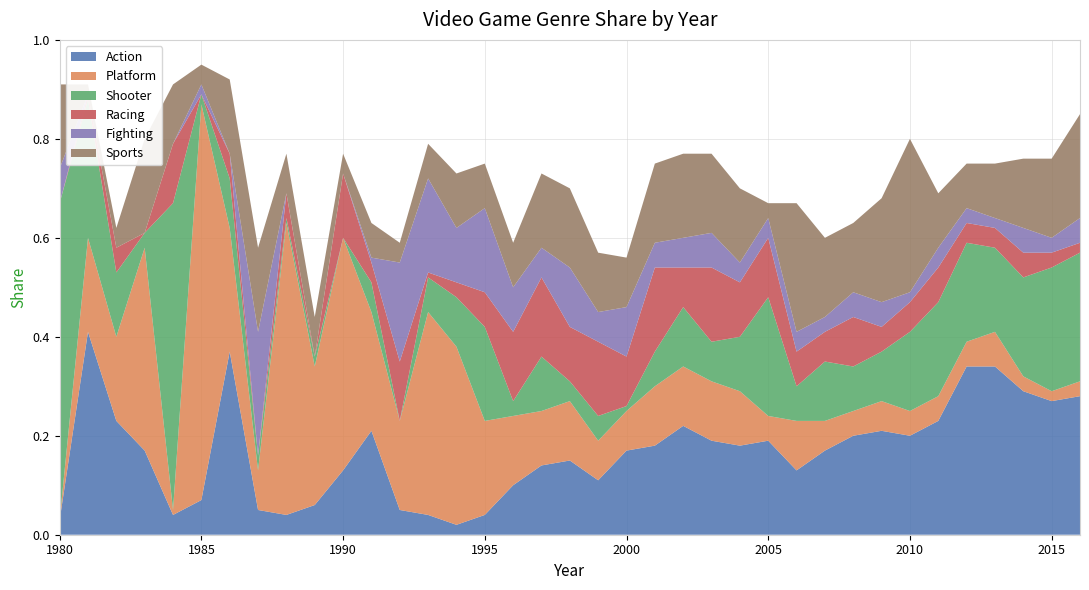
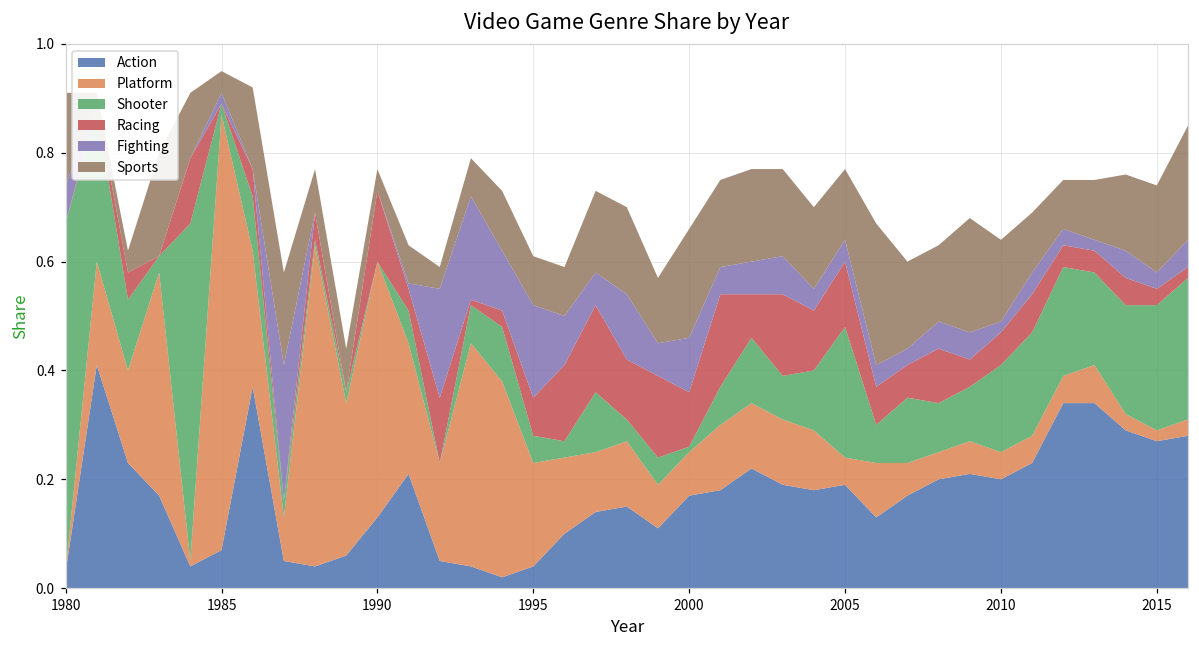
  {
    "Shooter": {
-     "1995": 0.19,
+     "1995": 0.05,
      "2000": 0.01,
      "2005": 0.24,
      "2010": 0.16,
-     "2015": 0.25
+     "2015": 0.23
    },
    "Sports": {
      "1980": 0.17,
      "1985": 0.04,
      "1990": 0.04,
      "1995": 0.09,
-     "2000": 0.1,
-     "2005": 0.03,
-     "2010": 0.31,
+     "2000": 0.2,
+     "2005": 0.13,
+     "2010": 0.15,
      "2015": 0.16
    }
  }
